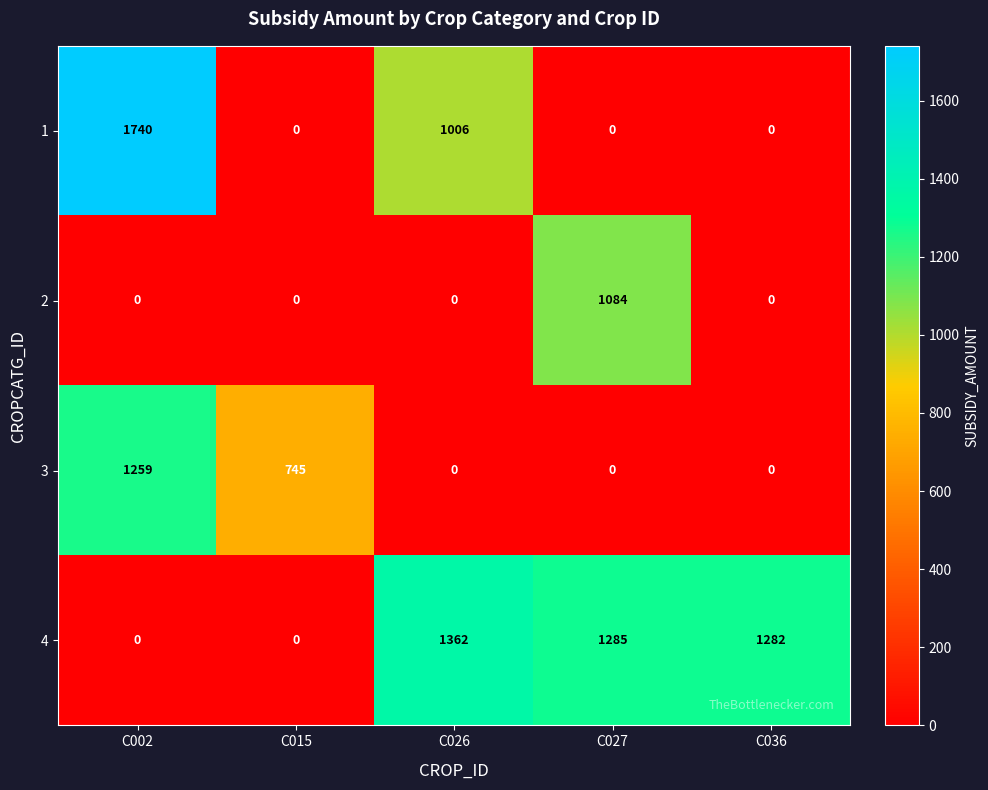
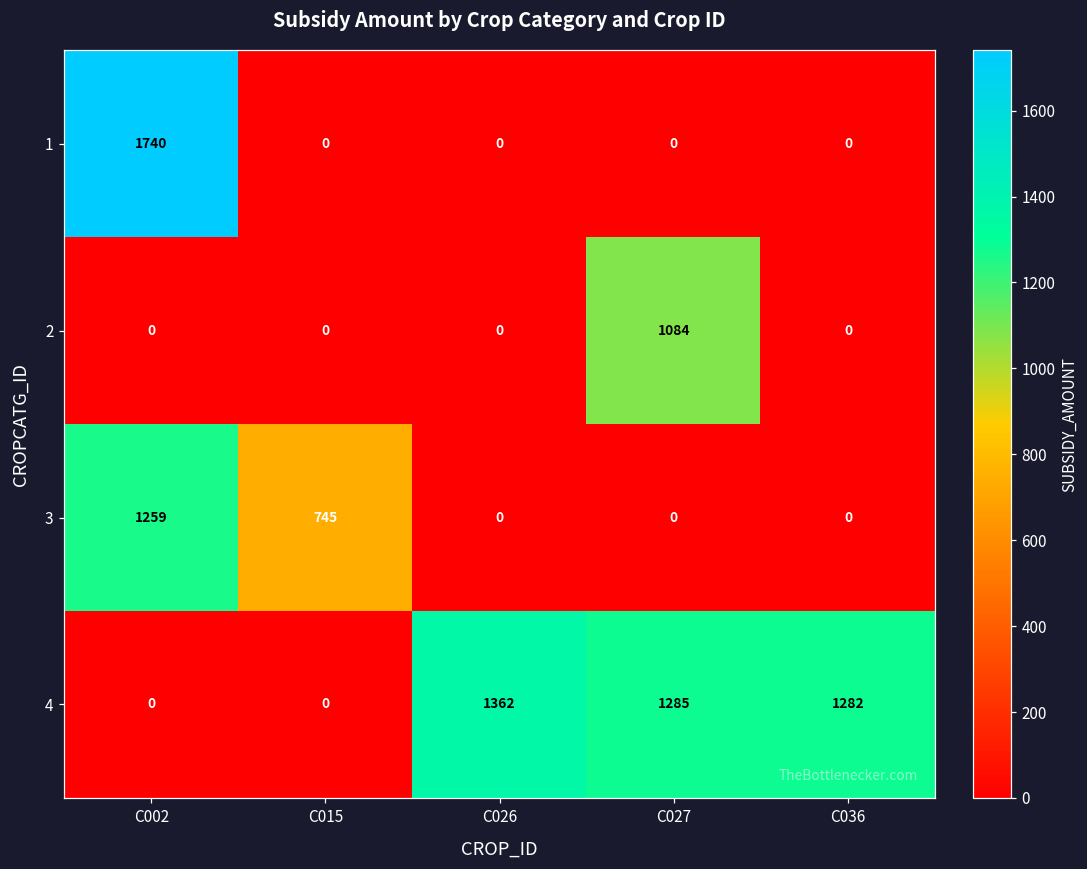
  {
    "1": {
      "C002": 1740,
      "C015": 0,
-     "C026": 1006,
+     "C026": 0,
      "C027": 0,
      "C036": 0
    },
    "2": {
      "C002": 0,
      "C015": 0,
      "C026": 0,
      "C027": 1084,
      "C036": 0
    },
    "3": {
      "C002": 1259,
      "C015": 745,
      "C026": 0,
      "C027": 0,
      "C036": 0
    },
    "4": {
      "C002": 0,
      "C015": 0,
      "C026": 1362,
      "C027": 1285
    }
  }
